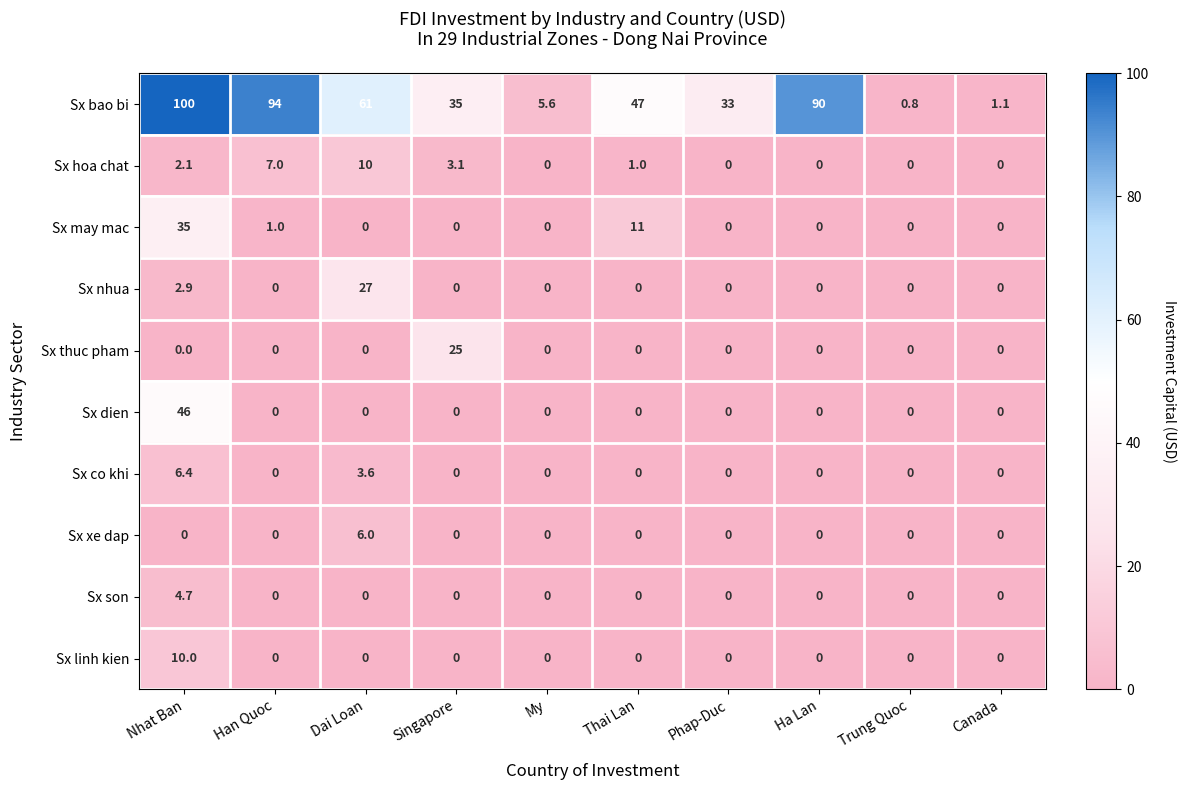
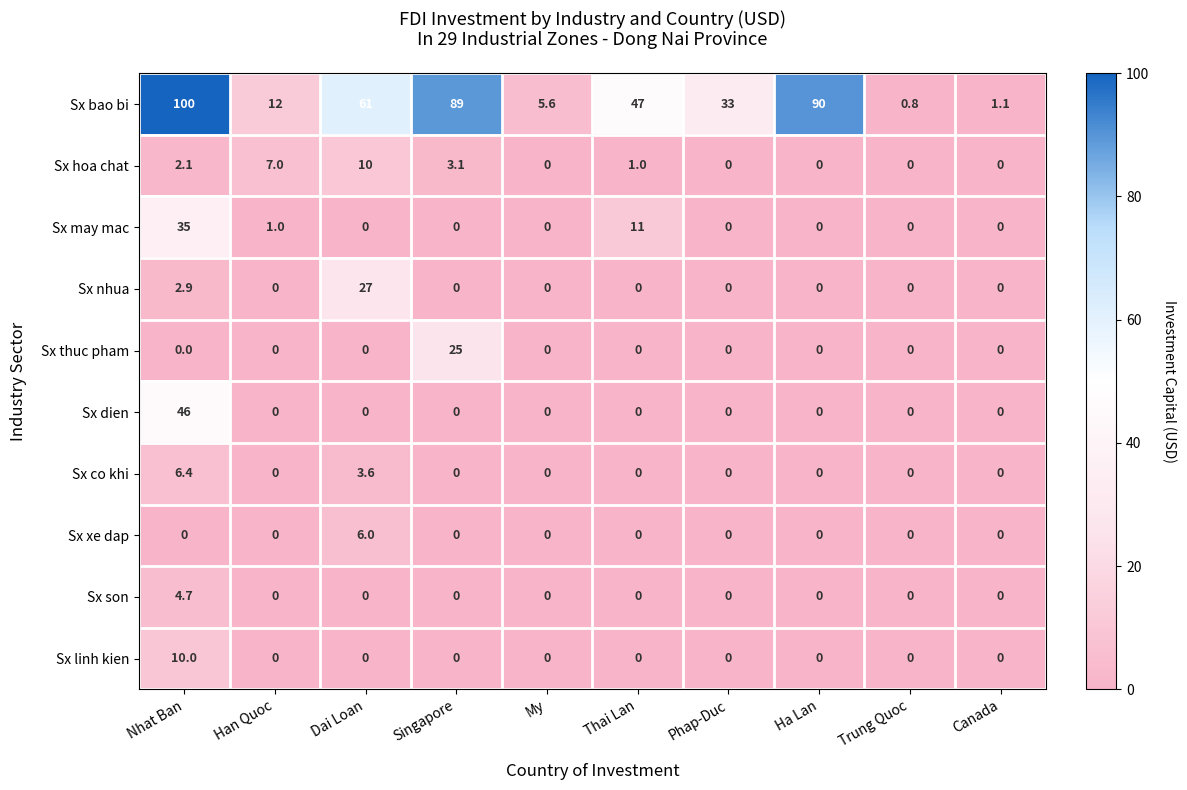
  {
    "Sx bao bi": {
      "Nhat Ban": 100,
-     "Han Quoc": 94,
-     "Singapore": 35,
+     "Han Quoc": 12,
+     "Singapore": 89,
      "My": 5.6,
      "Thai Lan": 47,
      "Phap-Duc": 33,
      "Ha Lan": 90,
      "Trung Quoc": 0.8,
      "Canada": 1.1
    },
    "Sx hoa chat": {
      "Nhat Ban": 2.1,
      "Han Quoc": 7.0,
      "Dai Loan": 10,
      "Singapore": 3.1,
      "My": 0,
      "Thai Lan": 1.0,
      "Phap-Duc": 0,
      "Ha Lan": 0,
      "Trung Quoc": 0,
      "Canada": 0
    },
    "Sx may mac": {
      "Nhat Ban": 35,
      "Han Quoc": 1.0,
      "Dai Loan": 0,
      "Singapore": 0,
      "My": 0,
      "Thai Lan": 11,
      "Phap-Duc": 0,
      "Ha Lan": 0,
      "Trung Quoc": 0,
      "Canada": 0
    },
    "Sx nhua": {
      "Nhat Ban": 2.9,
      "Han Quoc": 0,
      "Dai Loan": 27,
      "Singapore": 0,
      "My": 0,
      "Thai Lan": 0,
      "Phap-Duc": 0,
      "Ha Lan": 0,
      "Trung Quoc": 0,
      "Canada": 0
    },
    "Sx thuc pham": {
      "Nhat Ban": 0.0,
      "Han Quoc": 0,
      "Dai Loan": 0,
      "Singapore": 25,
      "My": 0,
      "Thai Lan": 0,
      "Phap-Duc": 0,
      "Ha Lan": 0,
      "Trung Quoc": 0,
      "Canada": 0
    },
    "Sx dien": {
      "Nhat Ban": 46,
      "Han Quoc": 0,
      "Dai Loan": 0,
      "Singapore": 0,
      "My": 0,
      "Thai Lan": 0,
      "Phap-Duc": 0,
      "Ha Lan": 0,
      "Trung Quoc": 0,
      "Canada": 0
    },
    "Sx co khi": {
      "Nhat Ban": 6.4,
      "Han Quoc": 0,
      "Dai Loan": 3.6,
      "Singapore": 0,
      "My": 0,
      "Thai Lan": 0,
      "Phap-Duc": 0,
      "Ha Lan": 0,
      "Trung Quoc": 0,
      "Canada": 0
    },
    "Sx xe dap": {
      "Nhat Ban": 0,
      "Han Quoc": 0,
      "Dai Loan": 6.0,
      "Singapore": 0,
      "My": 0,
      "Thai Lan": 0,
      "Phap-Duc": 0,
      "Ha Lan": 0,
      "Trung Quoc": 0,
      "Canada": 0
    },
    "Sx son": {
      "Nhat Ban": 4.7,
      "Han Quoc": 0,
      "Dai Loan": 0,
      "Singapore": 0,
      "My": 0,
      "Thai Lan": 0,
      "Phap-Duc": 0,
      "Ha Lan": 0,
      "Trung Quoc": 0,
      "Canada": 0
    },
    "Sx linh kien": {
      "Nhat Ban": 10.0,
      "Han Quoc": 0,
      "Dai Loan": 0,
      "Singapore": 0,
      "My": 0,
      "Thai Lan": 0,
      "Phap-Duc": 0,
      "Ha Lan": 0,
      "Trung Quoc": 0,
      "Canada": 0
    }
  }
